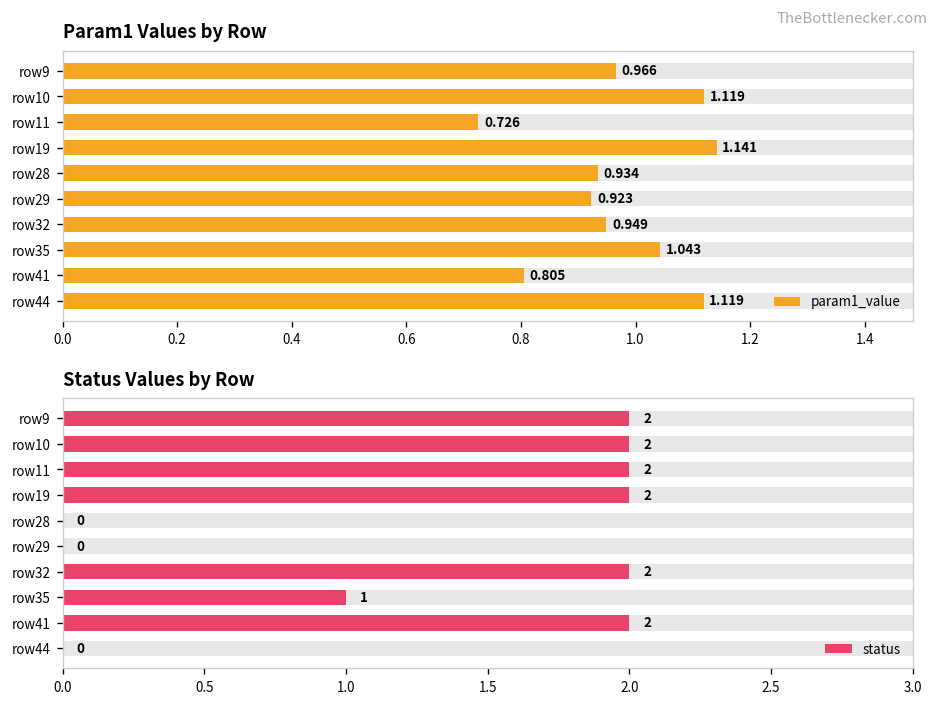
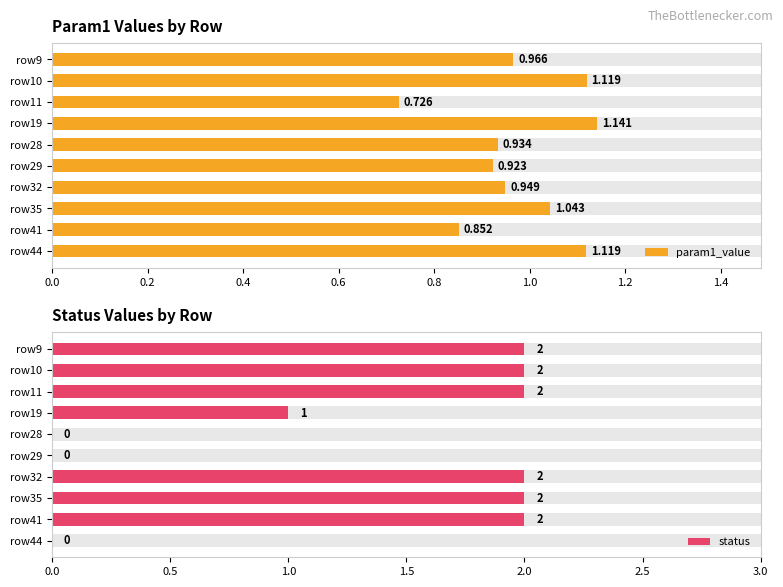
  {
    "Param1 Values by Row": {
      "param1_value": {
-       "row41": 0.805
+       "row41": 0.852
      }
    },
    "Status Values by Row": {
      "status": {
-       "row19": 2,
+       "row19": 1,
        "row28": 0,
        "row29": 0,
-       "row35": 1,
+       "row35": 2,
        "row44": 0
      }
    }
  }
